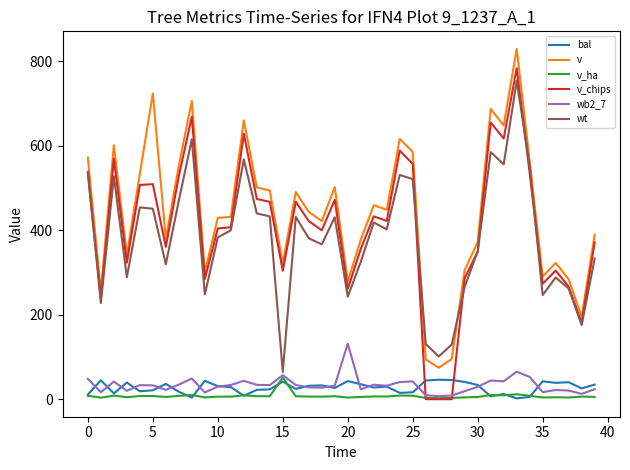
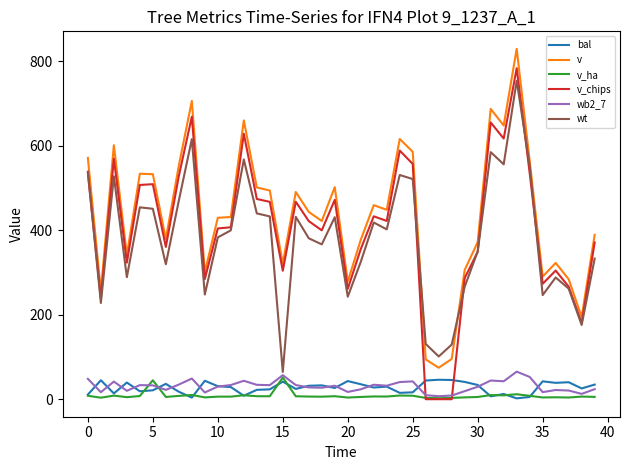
  {
    "bal": {
      "5": 20,
      "15": 40,
      "20": 40,
      "25": 20,
      "35": 40
    },
    "v": {
      "0": 570,
-     "5": 720,
+     "5": 530,
      "10": 430,
      "15": 320,
      "20": 280,
      "25": 590,
      "30": 370,
      "35": 290
    },
    "v_ha": {
-     "5": 10,
+     "5": 40,
      "10": 10,
      "20": 0,
      "25": 10,
      "30": 10,
      "35": 0
    },
    "v_chips": {
      "5": 510,
      "10": 400,
      "15": 300,
      "20": 260,
      "25": 560,
      "35": 270
    },
    "wb2_7": {
      "0": 50,
      "5": 30,
-     "20": 130,
+     "20": 20,
      "25": 40,
      "35": 20
    },
    "wt": {
      "5": 450,
      "10": 380,
      "15": 60,
      "20": 240,
      "25": 520,
      "35": 250
    }
  }
